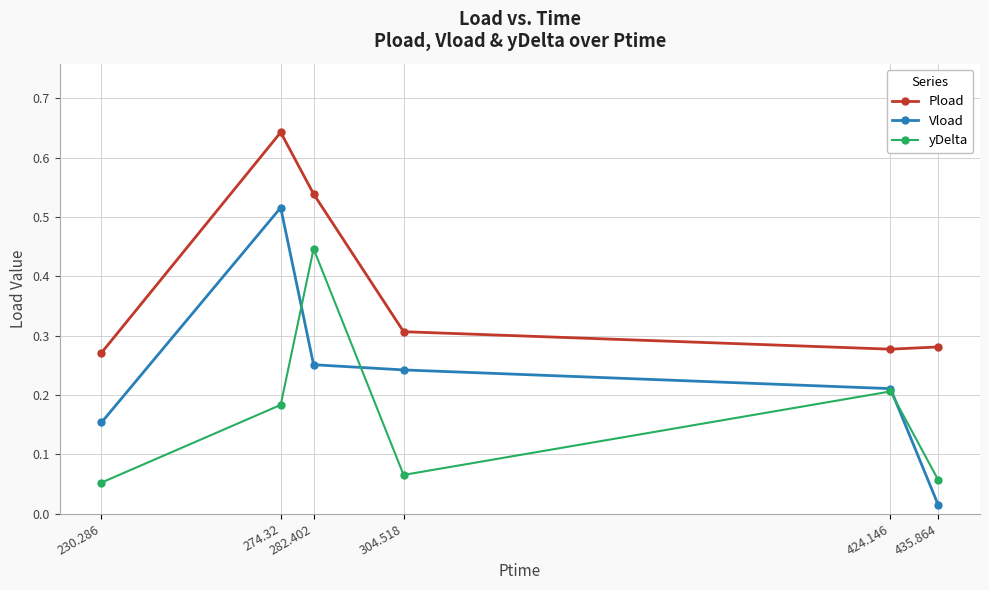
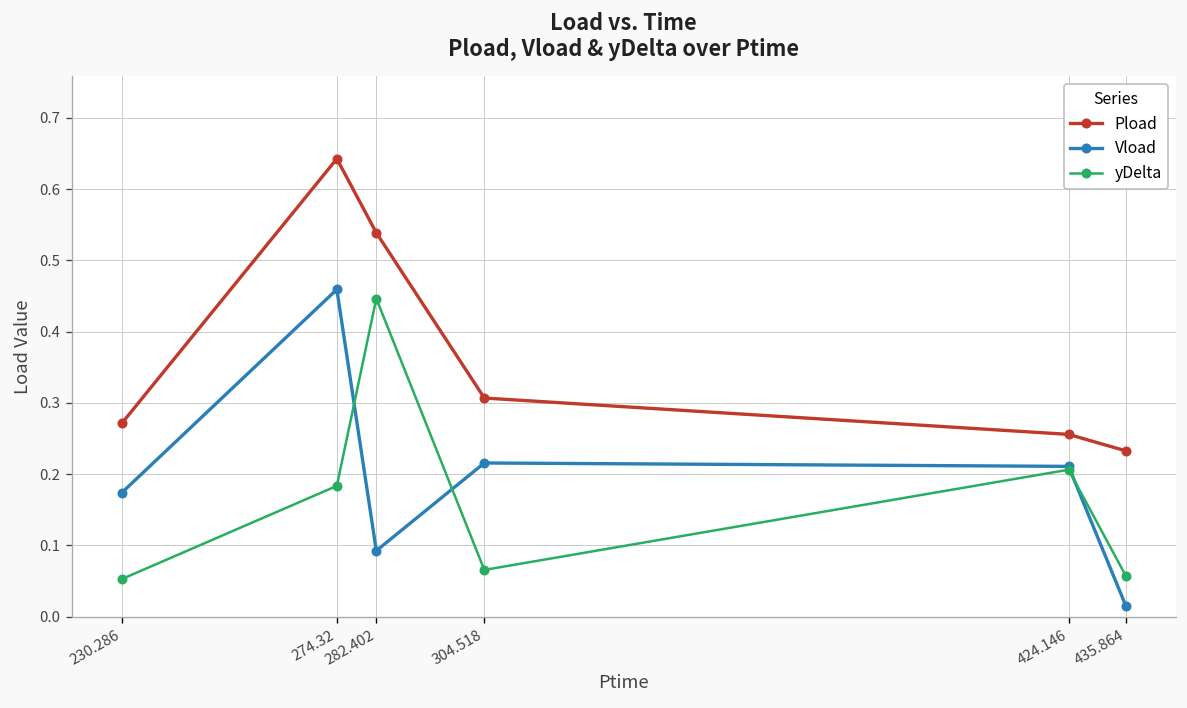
  {
    "Pload": {
      "230.286": 0.27,
      "274.32": 0.64,
      "282.402": 0.54,
      "304.518": 0.31,
-     "424.146": 0.28,
-     "435.864": 0.28
+     "424.146": 0.26,
+     "435.864": 0.23
    },
    "Vload": {
-     "230.286": 0.15,
-     "274.32": 0.52,
-     "282.402": 0.25,
-     "304.518": 0.24,
+     "230.286": 0.17,
+     "274.32": 0.46,
+     "282.402": 0.09,
+     "304.518": 0.22,
      "424.146": 0.21,
      "435.864": 0.02
    },
    "yDelta": {
      "230.286": 0.05,
      "274.32": 0.18,
      "282.402": 0.45,
      "304.518": 0.07,
      "424.146": 0.21,
      "435.864": 0.06
    }
  }
